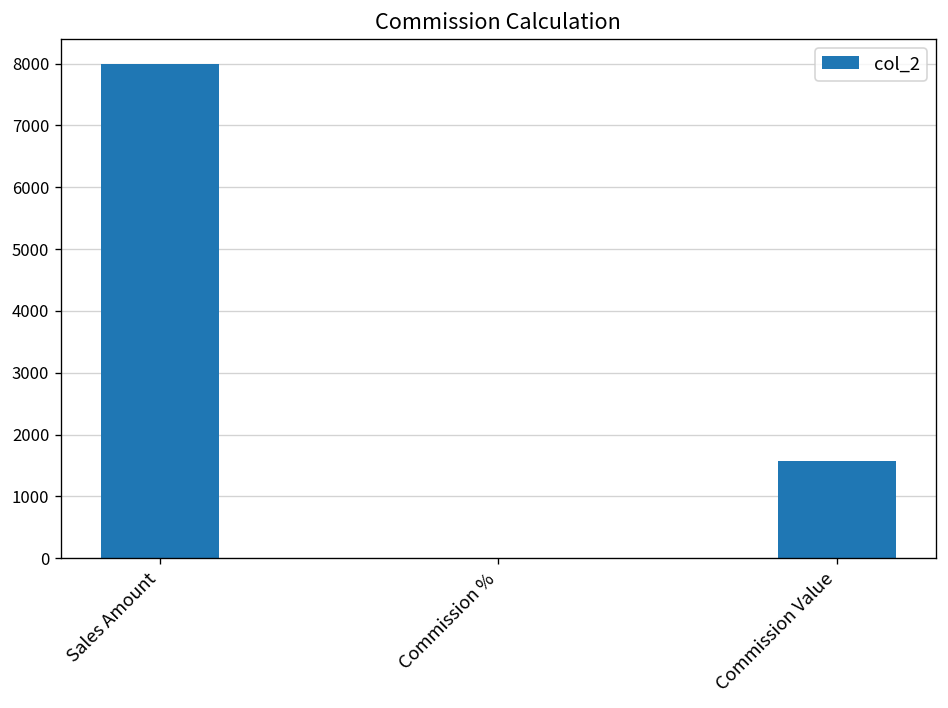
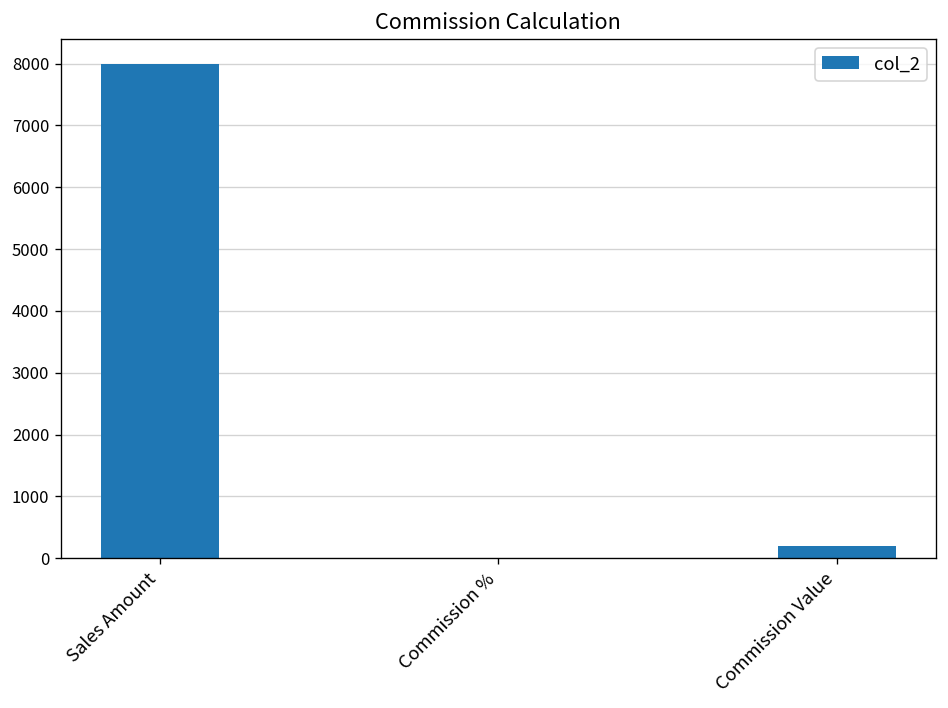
  {
    "Sales Amount": 8000,
-   "Commission Value": 1600
+   "Commission Value": 200
  }
